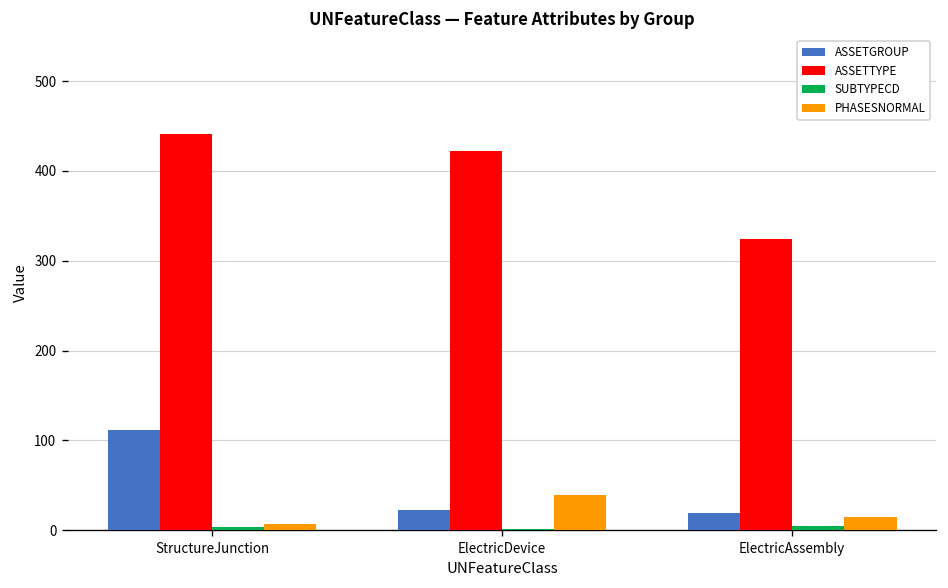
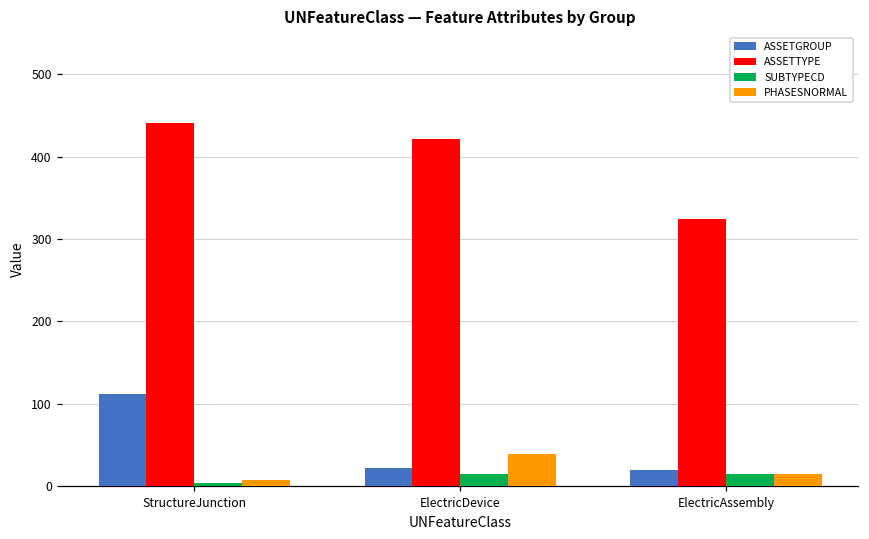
  {
    "ASSETGROUP": {
      "StructureJunction": 110,
      "ElectricDevice": 20,
      "ElectricAssembly": 20
    },
    "ASSETTYPE": {
      "StructureJunction": 440,
      "ElectricDevice": 420,
      "ElectricAssembly": 320
    },
    "SUBTYPECD": {
-     "ElectricDevice": 0,
-     "ElectricAssembly": 0
+     "ElectricDevice": 10,
+     "ElectricAssembly": 20
    },
    "PHASESNORMAL": {
      "StructureJunction": 10,
      "ElectricDevice": 40,
      "ElectricAssembly": 20
    }
  }
